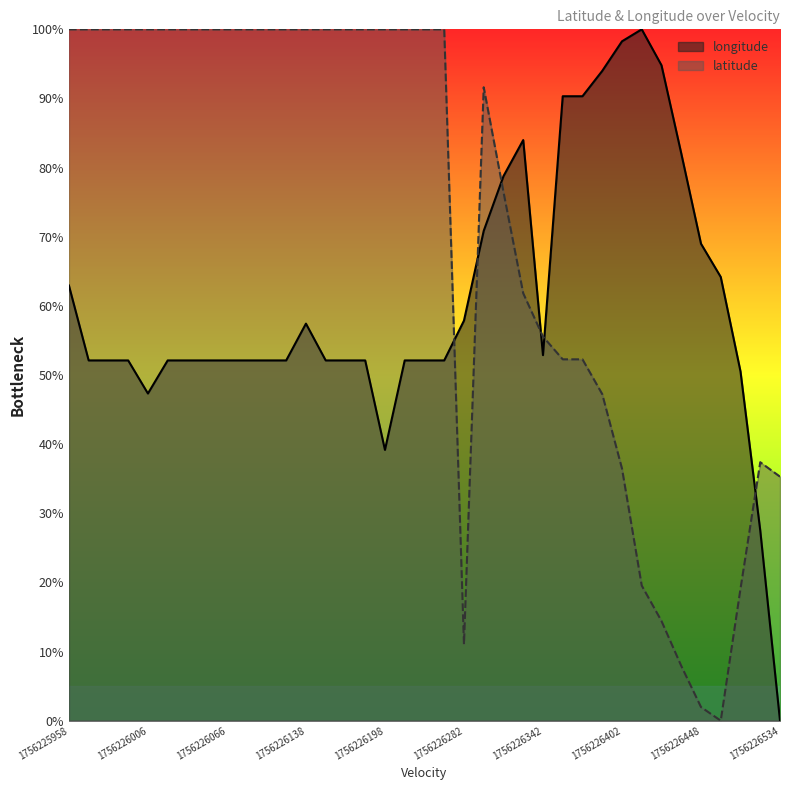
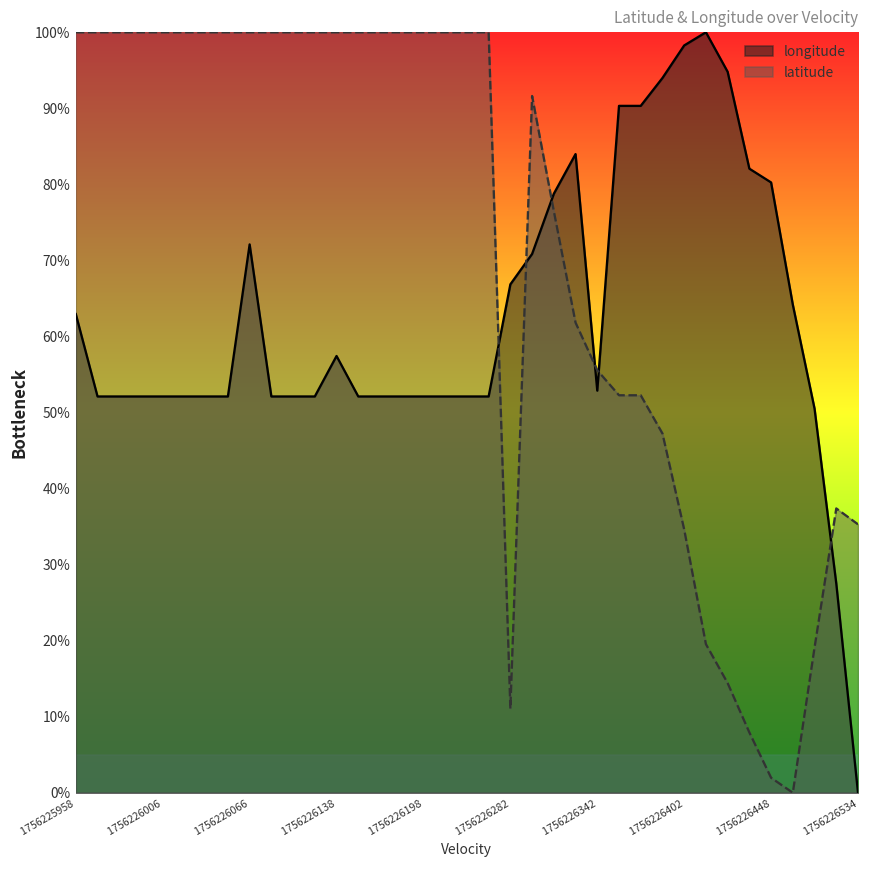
  {
    "longitude": {
      "1756225958": "63%",
-     "1756226006": "47%",
-     "1756226066": "52%",
+     "1756226006": "52%",
+     "1756226066": "72%",
      "1756226138": "57%",
-     "1756226198": "39%",
-     "1756226282": "58%",
+     "1756226198": "52%",
+     "1756226282": "67%",
      "1756226342": "53%",
      "1756226402": "98%",
-     "1756226448": "69%"
+     "1756226448": "80%"
    },
    "latitude": {
      "1756225958": "100%",
      "1756226006": "100%",
      "1756226066": "100%",
      "1756226138": "100%",
      "1756226198": "100%",
      "1756226282": "11%",
      "1756226342": "56%",
-     "1756226402": "36%",
+     "1756226402": "35%",
      "1756226534": "35%"
    }
  }
